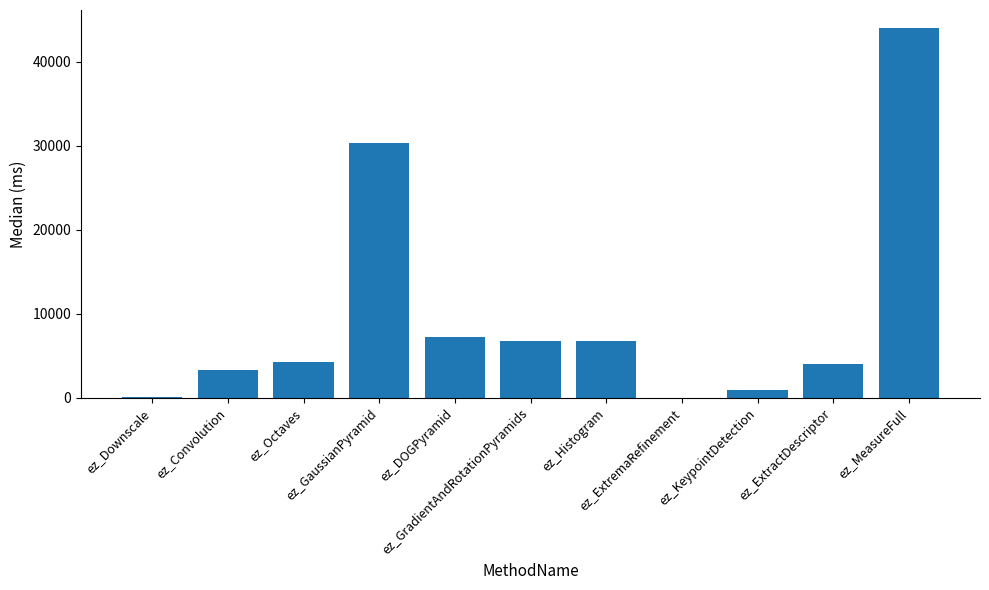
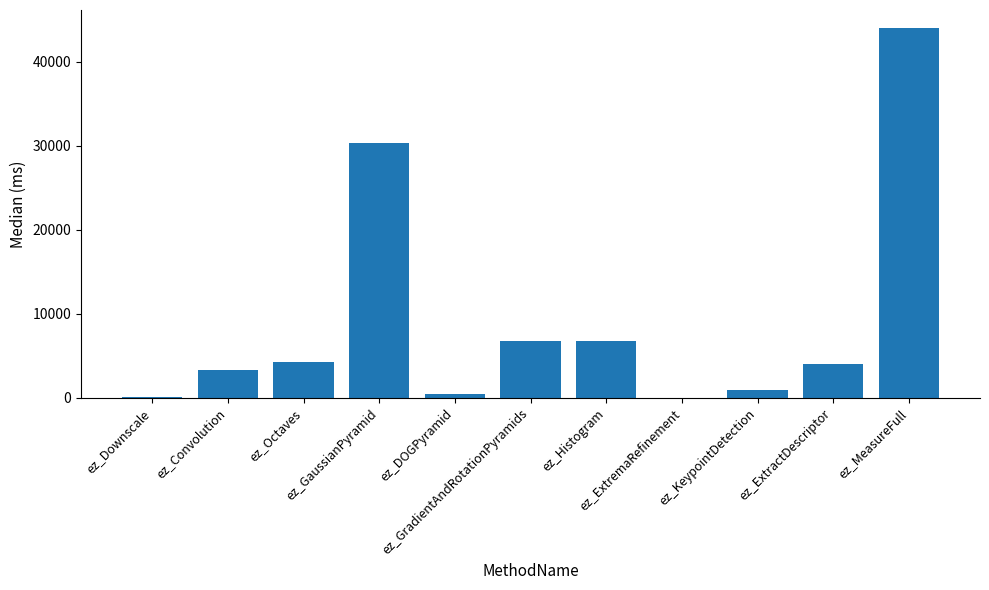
  {
    "ez_Convolution": 3000,
    "ez_Octaves": 4000,
    "ez_GaussianPyramid": 30000,
-   "ez_DOGPyramid": 7000,
+   "ez_DOGPyramid": 0,
    "ez_GradientAndRotationPyramids": 7000,
    "ez_Histogram": 7000,
    "ez_ExtremaRefinement": 0,
    "ez_KeypointDetection": 1000,
    "ez_ExtractDescriptor": 4000,
    "ez_MeasureFull": 44000
  }
